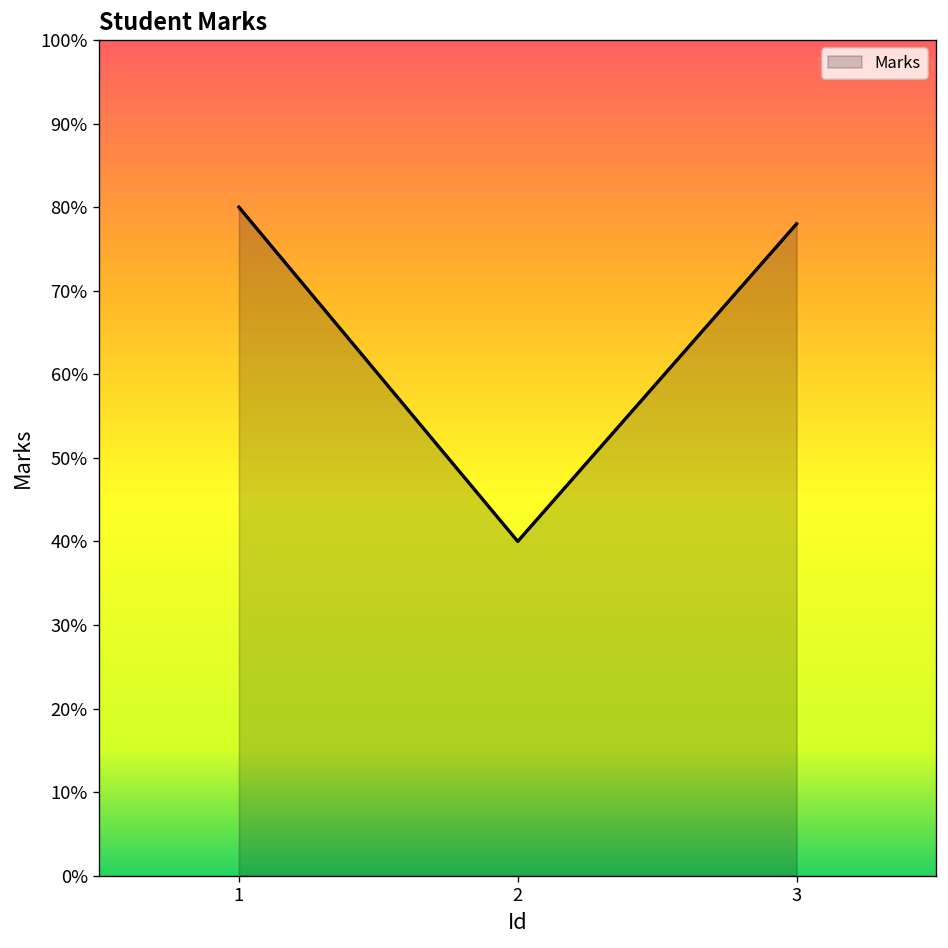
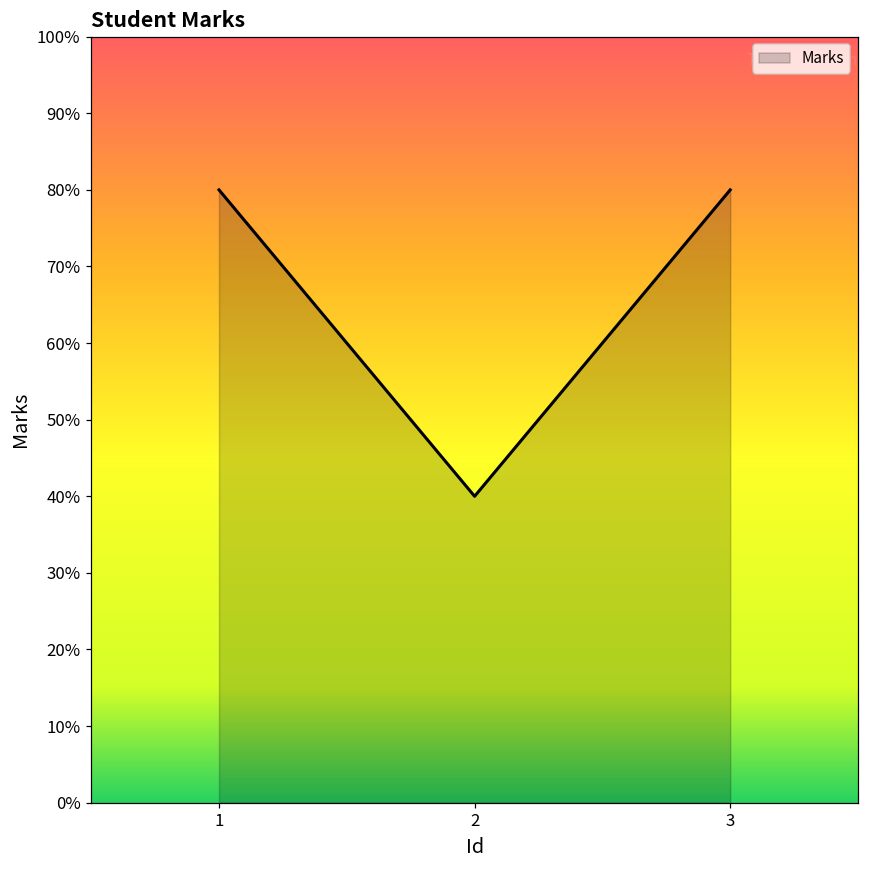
  {
    "1": "80%",
    "2": "40%",
-   "3": "78%"
+   "3": "80%"
  }
